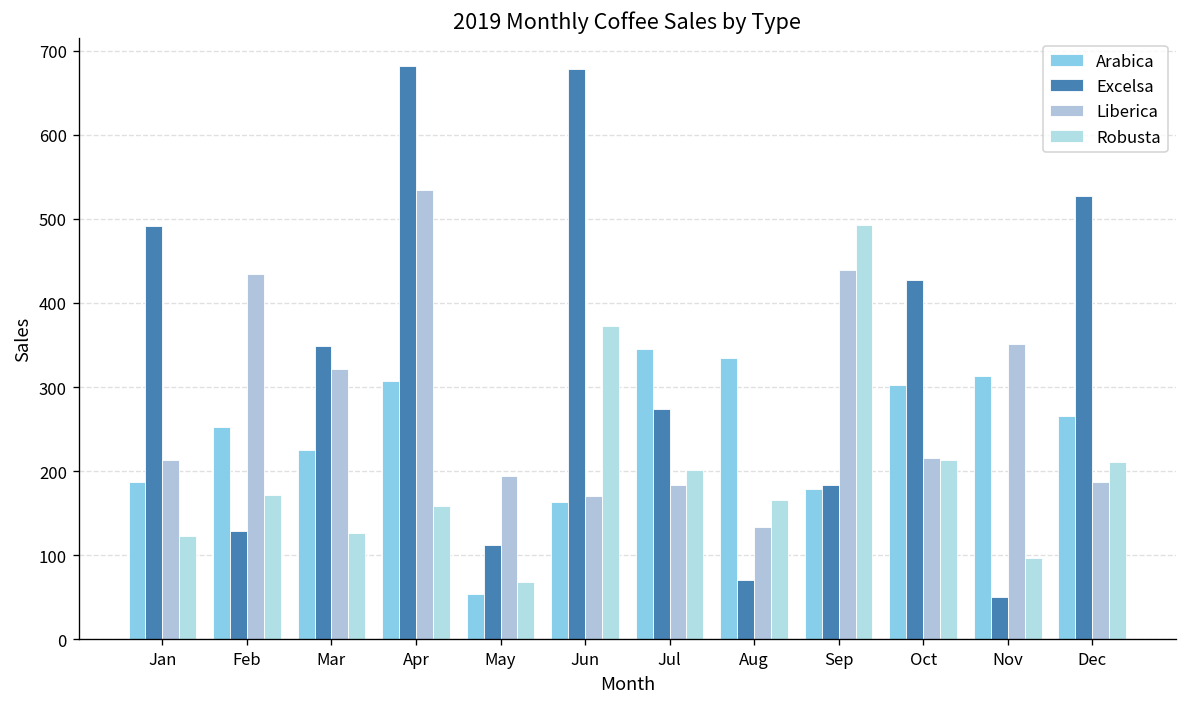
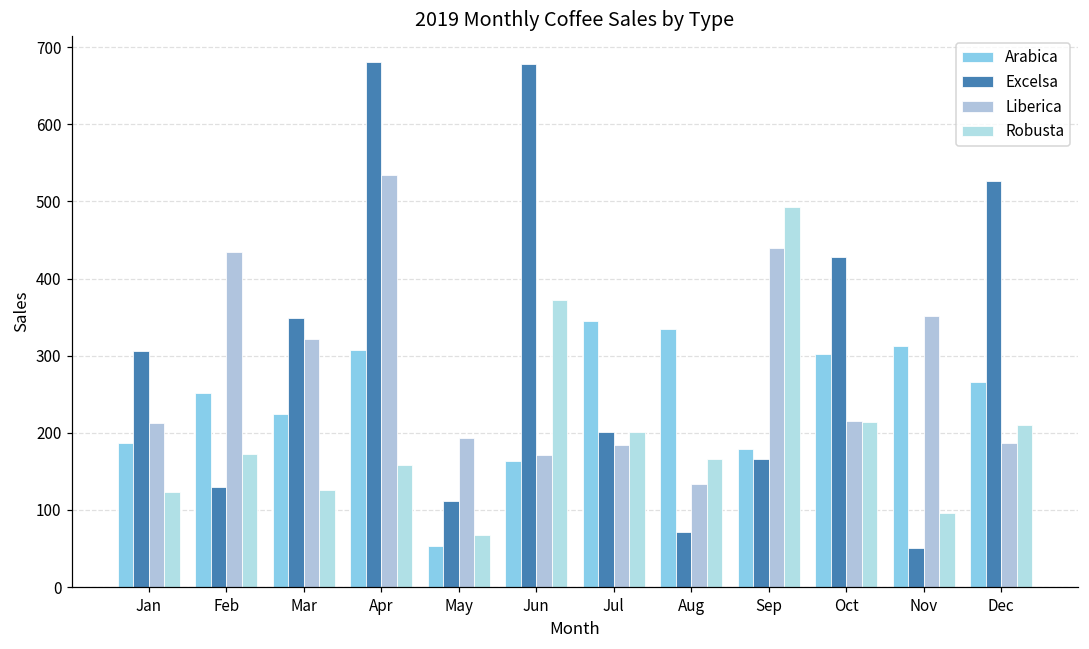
  {
    "Excelsa": {
-     "Jan": 490,
+     "Jan": 310,
      "Feb": 130,
      "Mar": 350,
      "Apr": 680,
      "May": 110,
      "Jun": 680,
-     "Jul": 270,
+     "Jul": 200,
      "Aug": 70,
-     "Sep": 180,
+     "Sep": 170,
      "Oct": 430,
      "Nov": 50,
      "Dec": 530
    }
  }
